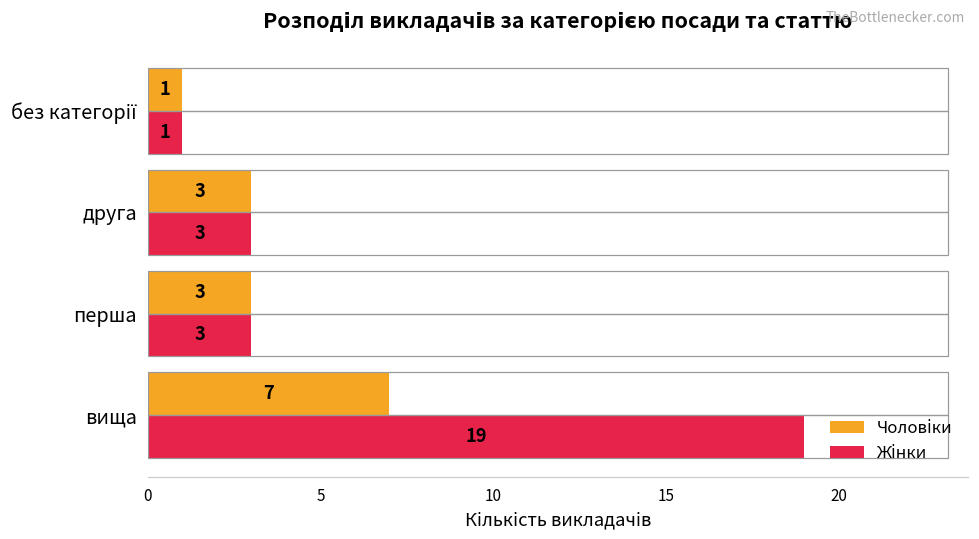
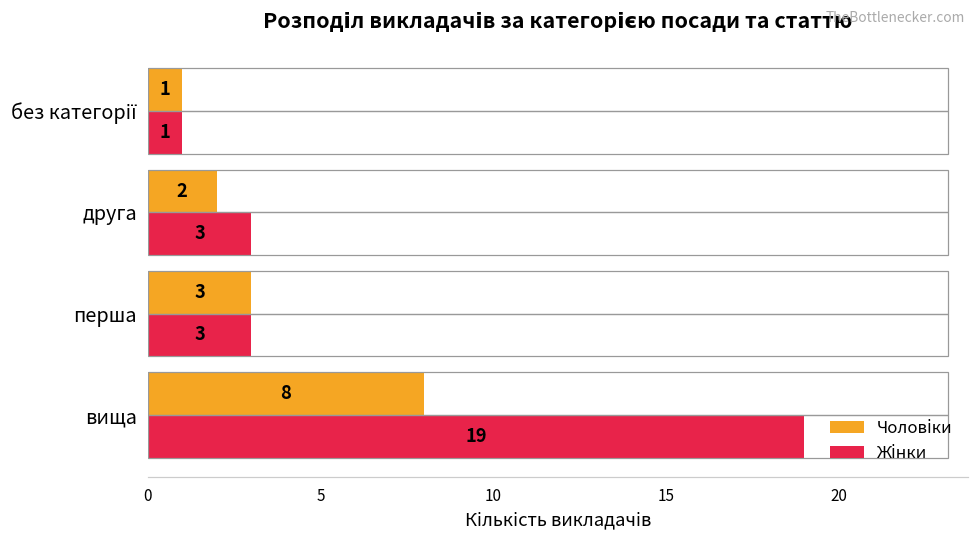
  {
    "Чоловіки": {
-     "друга": 3,
-     "вища": 7
+     "друга": 2,
+     "вища": 8
    }
  }
